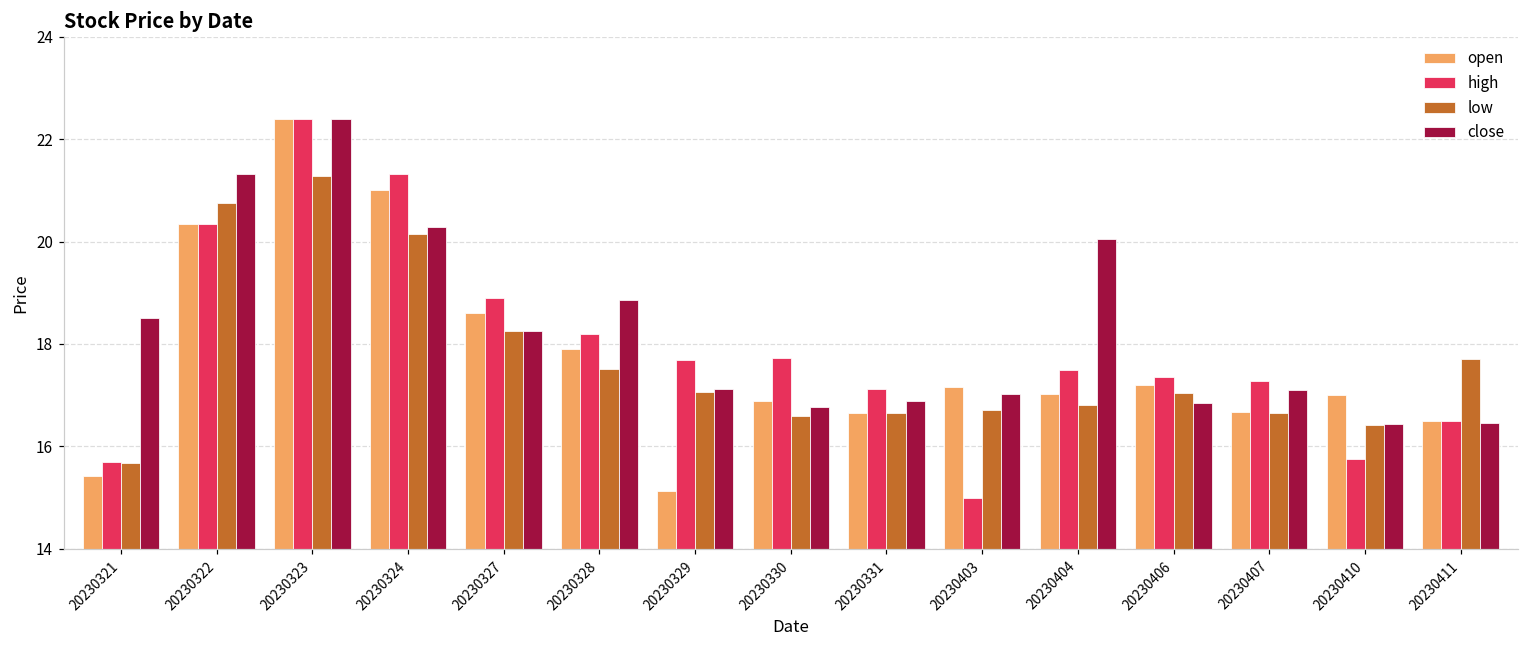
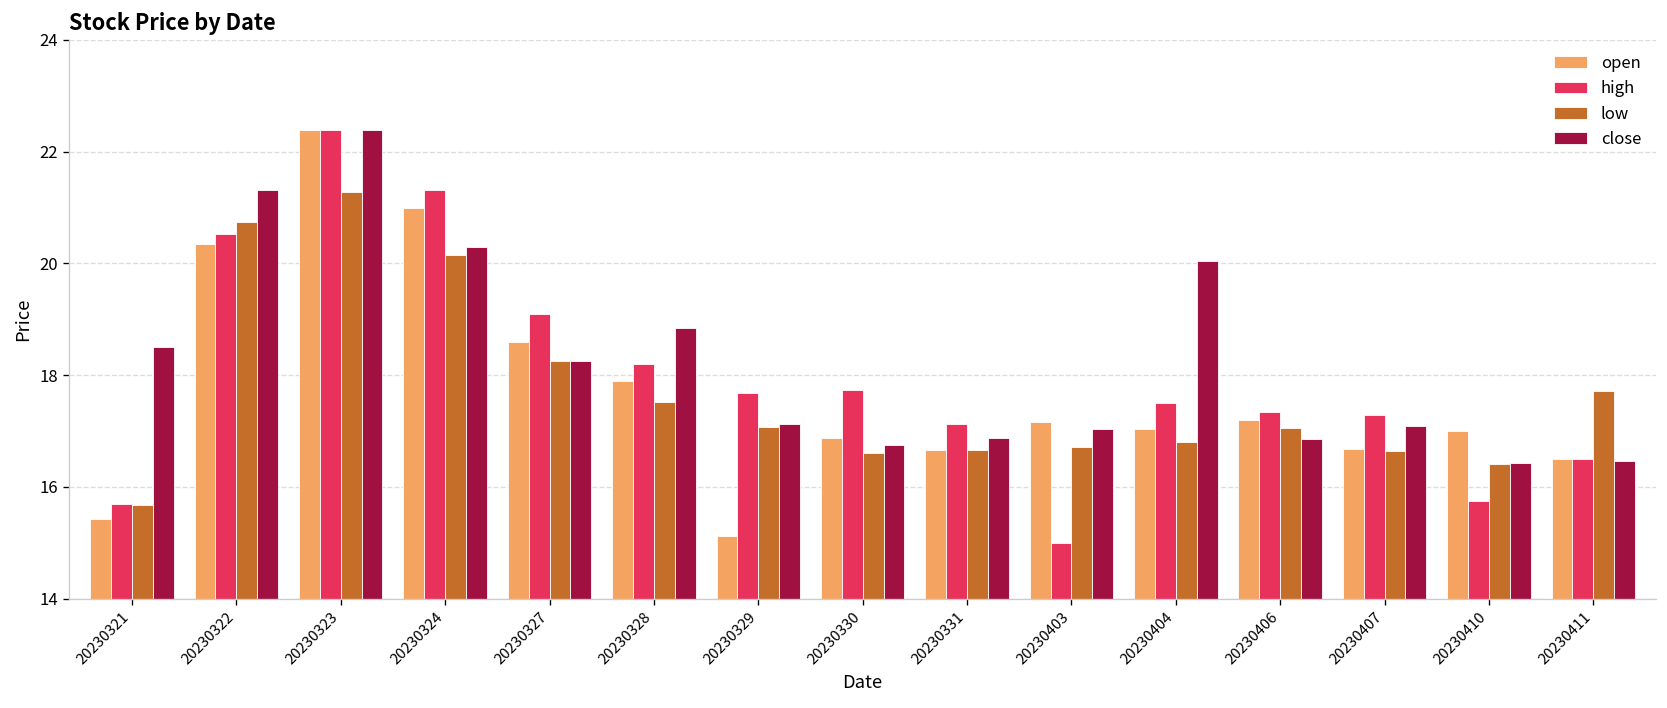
  {
    "open": {
      "20230321": 15.4,
      "20230322": 20.4,
      "20230323": 22.4,
      "20230324": 21.0,
      "20230327": 18.6,
      "20230328": 17.9,
      "20230329": 15.1,
      "20230330": 16.9,
      "20230331": 16.7,
      "20230403": 17.2,
      "20230404": 17.0,
      "20230406": 17.2,
      "20230407": 16.7,
      "20230410": 17.0,
      "20230411": 16.5
    },
    "high": {
      "20230321": 15.7,
-     "20230322": 20.4,
+     "20230322": 20.5,
      "20230323": 22.4,
      "20230324": 21.3,
-     "20230327": 18.9,
+     "20230327": 19.1,
      "20230328": 18.2,
      "20230329": 17.7,
      "20230330": 17.7,
      "20230331": 17.1,
      "20230403": 15.0,
      "20230404": 17.5,
      "20230406": 17.4,
      "20230407": 17.3,
      "20230410": 15.8,
      "20230411": 16.5
    },
    "low": {
      "20230321": 15.7,
      "20230322": 20.8,
      "20230323": 21.3,
      "20230324": 20.2,
      "20230327": 18.3,
      "20230328": 17.5,
      "20230329": 17.1,
      "20230330": 16.6,
      "20230331": 16.7,
      "20230403": 16.7,
      "20230404": 16.8,
      "20230406": 17.1,
      "20230407": 16.7,
      "20230410": 16.4,
      "20230411": 17.7
    },
    "close": {
      "20230321": 18.5,
      "20230322": 21.3,
      "20230323": 22.4,
      "20230324": 20.3,
      "20230327": 18.3,
      "20230328": 18.9,
      "20230329": 17.1,
      "20230330": 16.8,
      "20230331": 16.9,
      "20230403": 17.0,
      "20230404": 20.1,
      "20230406": 16.9,
      "20230407": 17.1,
      "20230410": 16.4,
      "20230411": 16.5
    }
  }
